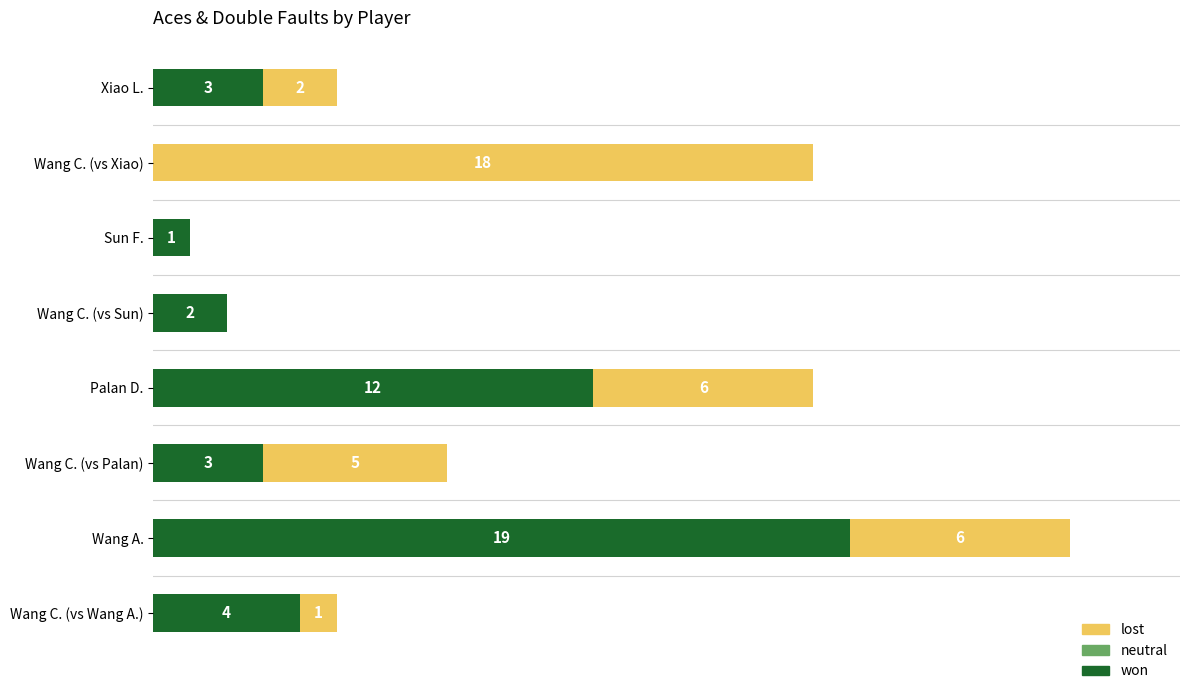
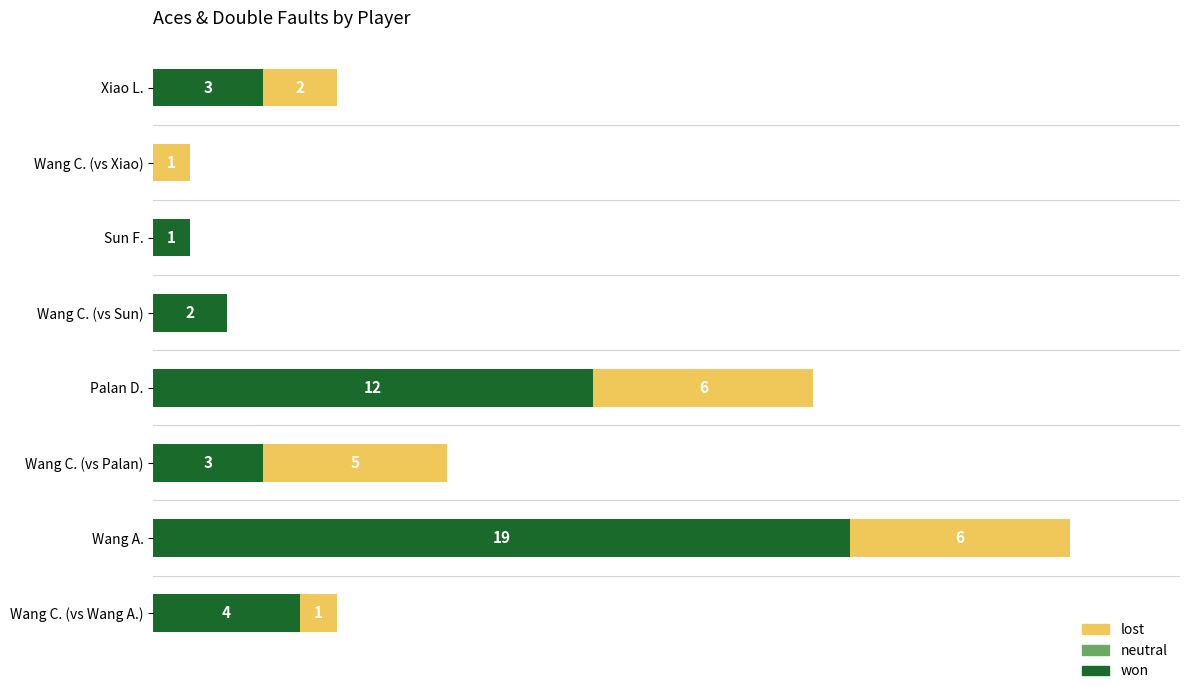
  {
    "neutral": {
      "Xiao L.": 3,
      "Sun F.": 1,
      "Wang C. (vs Sun)": 2,
      "Palan D.": 12,
      "Wang C. (vs Palan)": 3,
      "Wang A.": 19,
      "Wang C. (vs Wang A.)": 4
    },
    "lost": {
      "Xiao L.": 2,
-     "Wang C. (vs Xiao)": 18,
+     "Wang C. (vs Xiao)": 1,
      "Palan D.": 6,
      "Wang C. (vs Palan)": 5,
      "Wang A.": 6,
      "Wang C. (vs Wang A.)": 1
    }
  }
